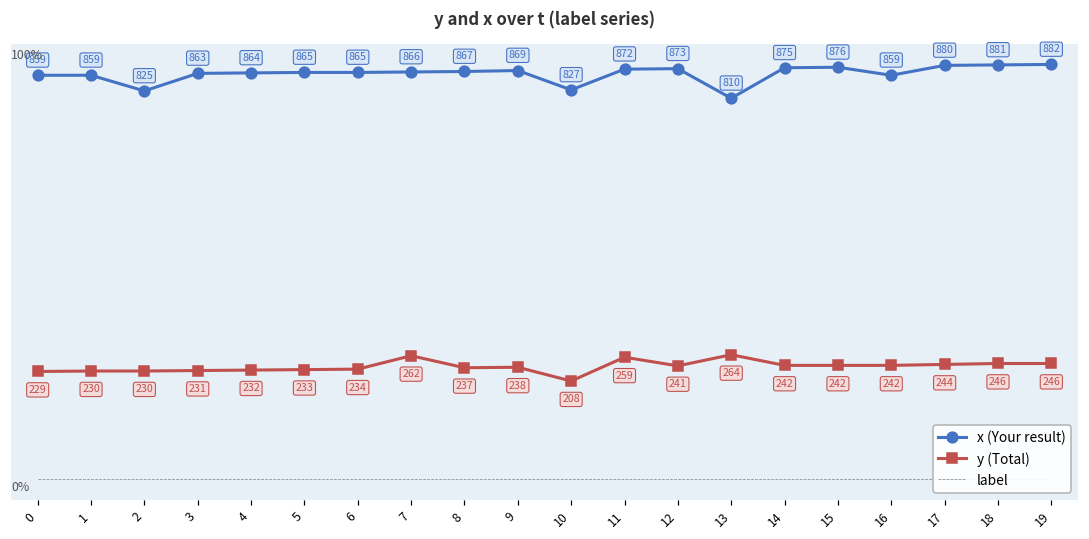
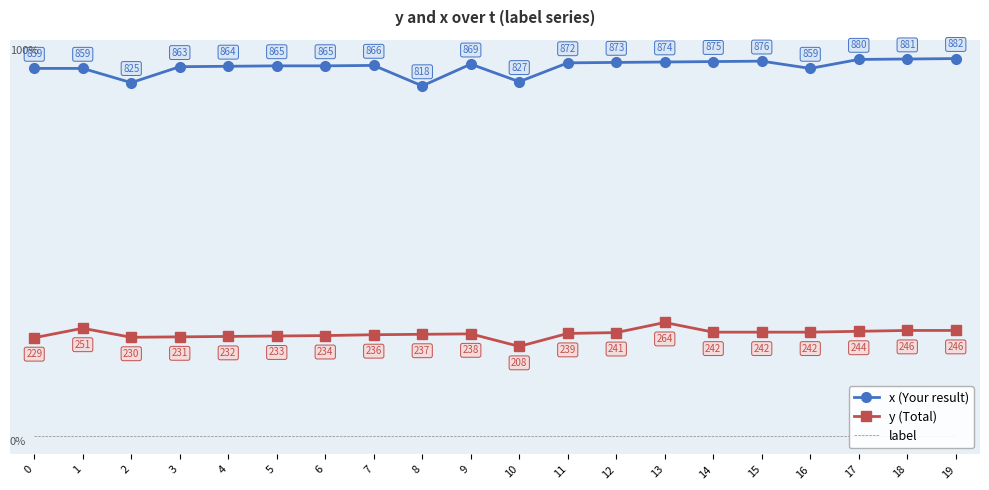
  {
    "x (Your result)": {
-     "8": "867",
-     "13": "810"
+     "8": "818",
+     "13": "874"
    },
    "y (Total)": {
-     "1": "230",
-     "7": "262",
-     "11": "259"
+     "1": "251",
+     "7": "236",
+     "11": "239"
    },
    "label": {
      "0": "0%"
    }
  }
